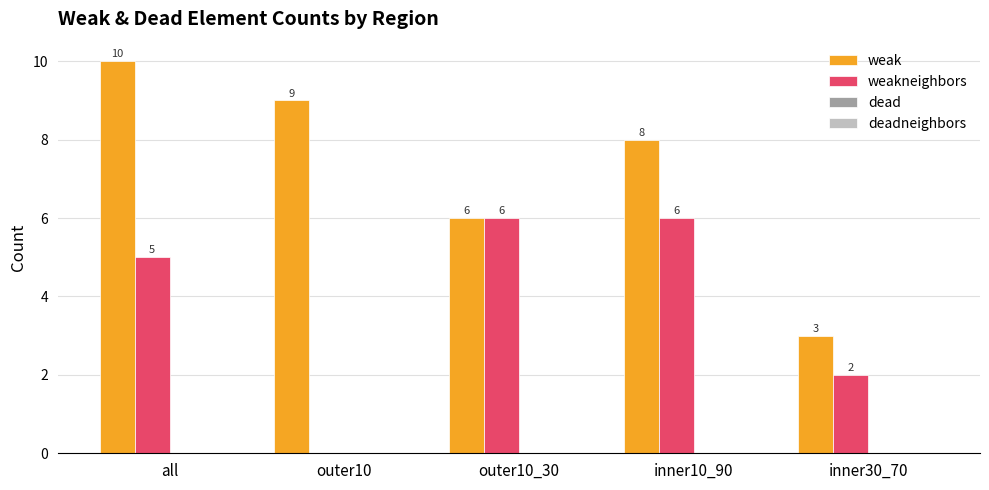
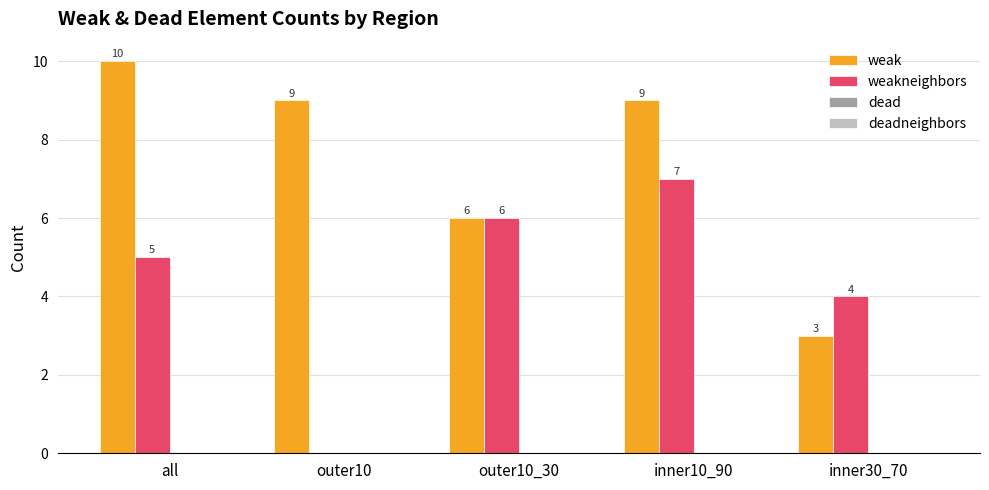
  {
    "weak": {
      "all": 10,
      "outer10": 9,
      "outer10_30": 6,
-     "inner10_90": 8,
+     "inner10_90": 9,
      "inner30_70": 3
    },
    "weakneighbors": {
      "all": 5,
      "outer10_30": 6,
-     "inner10_90": 6,
-     "inner30_70": 2
+     "inner10_90": 7,
+     "inner30_70": 4
    }
  }
